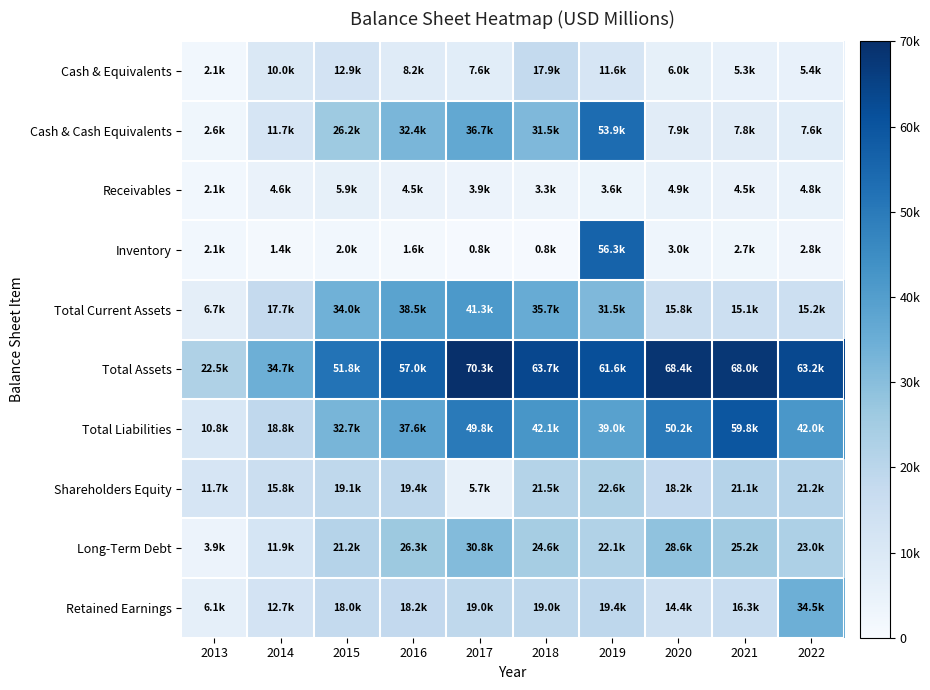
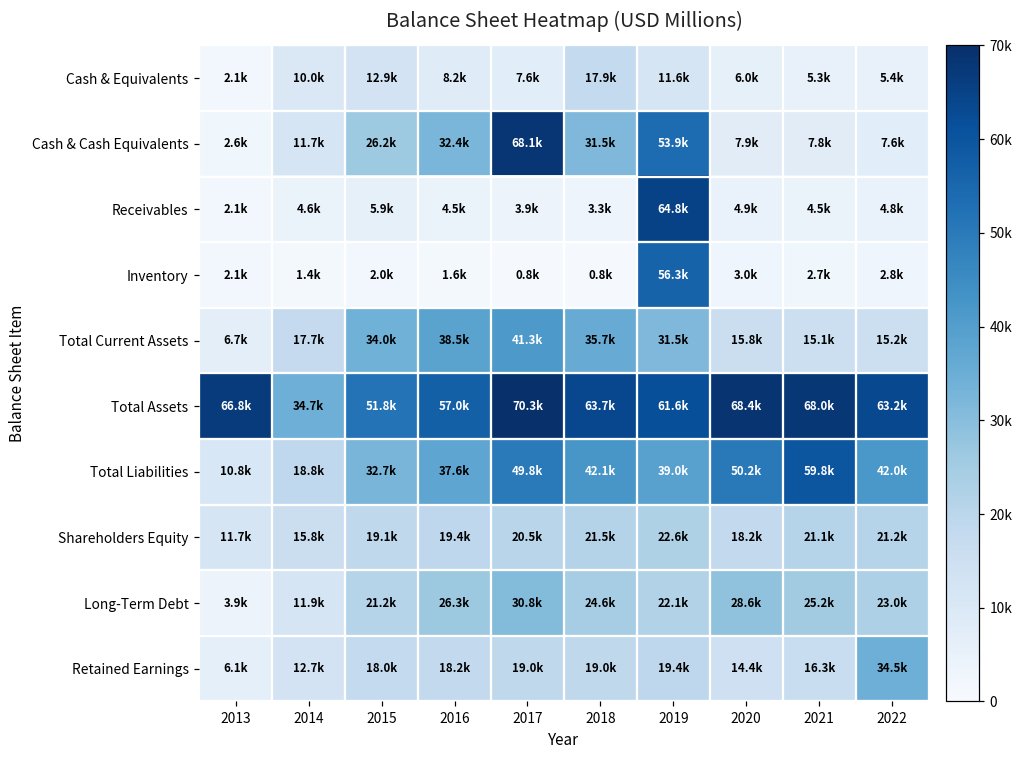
  {
    "Cash & Equivalents": {
      "2013": "2.1k",
      "2014": "10.0k",
      "2015": "12.9k",
      "2016": "8.2k",
      "2017": "7.6k",
      "2018": "17.9k",
      "2019": "11.6k",
      "2020": "6.0k",
      "2021": "5.3k",
      "2022": "5.4k"
    },
    "Cash & Cash Equivalents": {
      "2013": "2.6k",
      "2014": "11.7k",
      "2015": "26.2k",
      "2016": "32.4k",
-     "2017": "36.7k",
+     "2017": "68.1k",
      "2018": "31.5k",
      "2019": "53.9k",
      "2020": "7.9k",
      "2021": "7.8k",
      "2022": "7.6k"
    },
    "Receivables": {
      "2013": "2.1k",
      "2014": "4.6k",
      "2015": "5.9k",
      "2016": "4.5k",
      "2017": "3.9k",
      "2018": "3.3k",
-     "2019": "3.6k",
+     "2019": "64.8k",
      "2020": "4.9k",
      "2021": "4.5k",
      "2022": "4.8k"
    },
    "Inventory": {
      "2013": "2.1k",
      "2014": "1.4k",
      "2015": "2.0k",
      "2016": "1.6k",
      "2017": "0.8k",
      "2018": "0.8k",
      "2019": "56.3k",
      "2020": "3.0k",
      "2021": "2.7k",
      "2022": "2.8k"
    },
    "Total Current Assets": {
      "2013": "6.7k",
      "2014": "17.7k",
      "2015": "34.0k",
      "2016": "38.5k",
      "2017": "41.3k",
      "2018": "35.7k",
      "2019": "31.5k",
      "2020": "15.8k",
      "2021": "15.1k",
      "2022": "15.2k"
    },
    "Total Assets": {
-     "2013": "22.5k",
+     "2013": "66.8k",
      "2014": "34.7k",
      "2015": "51.8k",
      "2016": "57.0k",
      "2017": "70.3k",
      "2018": "63.7k",
      "2019": "61.6k",
      "2020": "68.4k",
      "2021": "68.0k",
      "2022": "63.2k"
    },
    "Total Liabilities": {
      "2013": "10.8k",
      "2014": "18.8k",
      "2015": "32.7k",
      "2016": "37.6k",
      "2017": "49.8k",
      "2018": "42.1k",
      "2019": "39.0k",
      "2020": "50.2k",
      "2021": "59.8k",
      "2022": "42.0k"
    },
    "Shareholders Equity": {
      "2013": "11.7k",
      "2014": "15.8k",
      "2015": "19.1k",
      "2016": "19.4k",
-     "2017": "5.7k",
+     "2017": "20.5k",
      "2018": "21.5k",
      "2019": "22.6k",
      "2020": "18.2k",
      "2021": "21.1k",
      "2022": "21.2k"
    },
    "Long-Term Debt": {
      "2013": "3.9k",
      "2014": "11.9k",
      "2015": "21.2k",
      "2016": "26.3k",
      "2017": "30.8k",
      "2018": "24.6k",
      "2019": "22.1k",
      "2020": "28.6k",
      "2021": "25.2k",
      "2022": "23.0k"
    },
    "Retained Earnings": {
      "2013": "6.1k",
      "2014": "12.7k",
      "2015": "18.0k",
      "2016": "18.2k",
      "2017": "19.0k",
      "2018": "19.0k",
      "2019": "19.4k",
      "2020": "14.4k",
      "2021": "16.3k",
      "2022": "34.5k"
    }
  }
